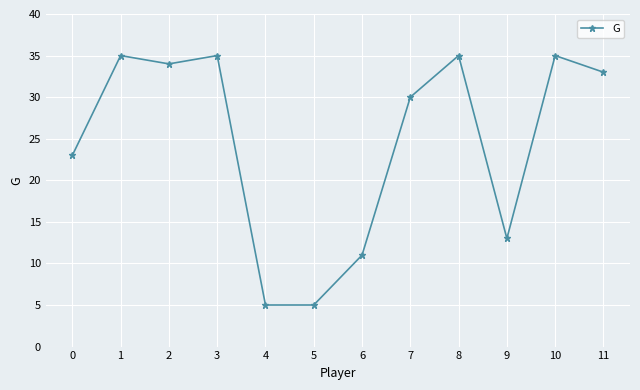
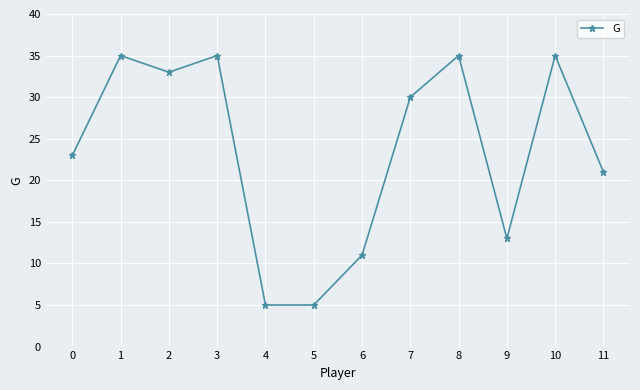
  {
    "0": 23,
    "1": 35,
-   "2": 34,
+   "2": 33,
    "3": 35,
    "4": 5,
    "5": 5,
    "6": 11,
    "7": 30,
    "8": 35,
    "9": 13,
    "10": 35,
-   "11": 33
+   "11": 21
  }
